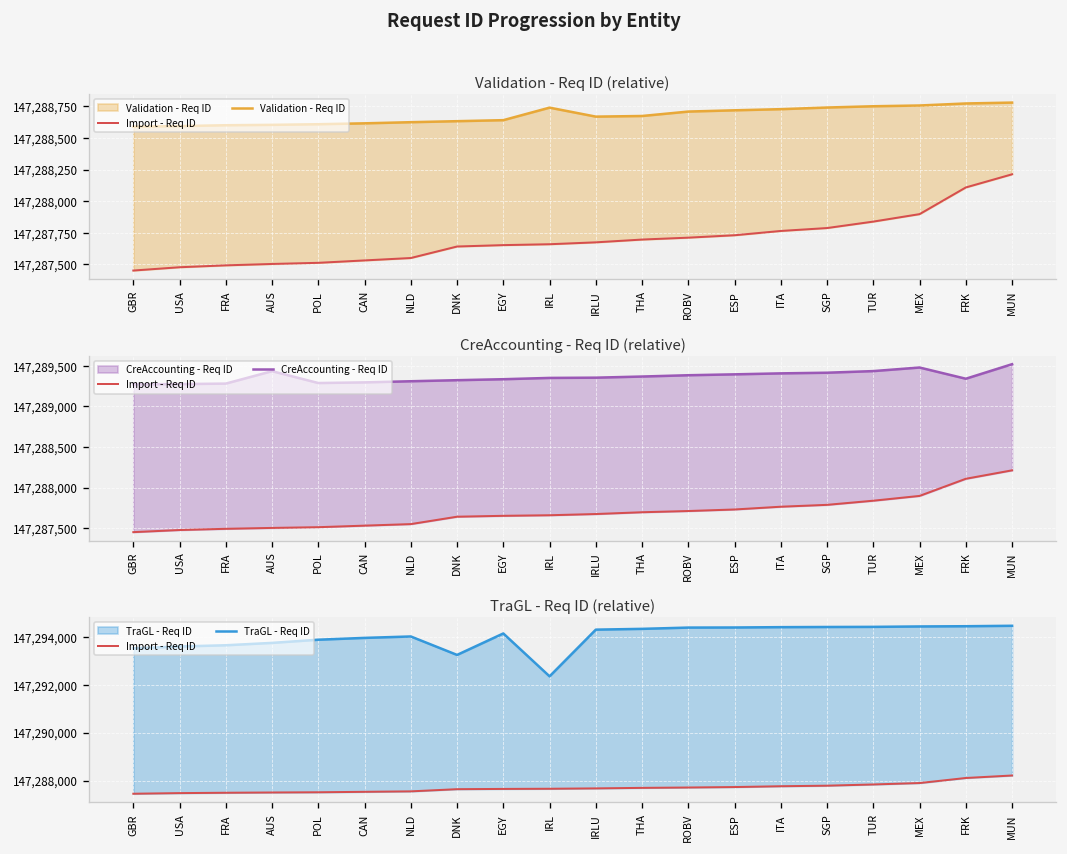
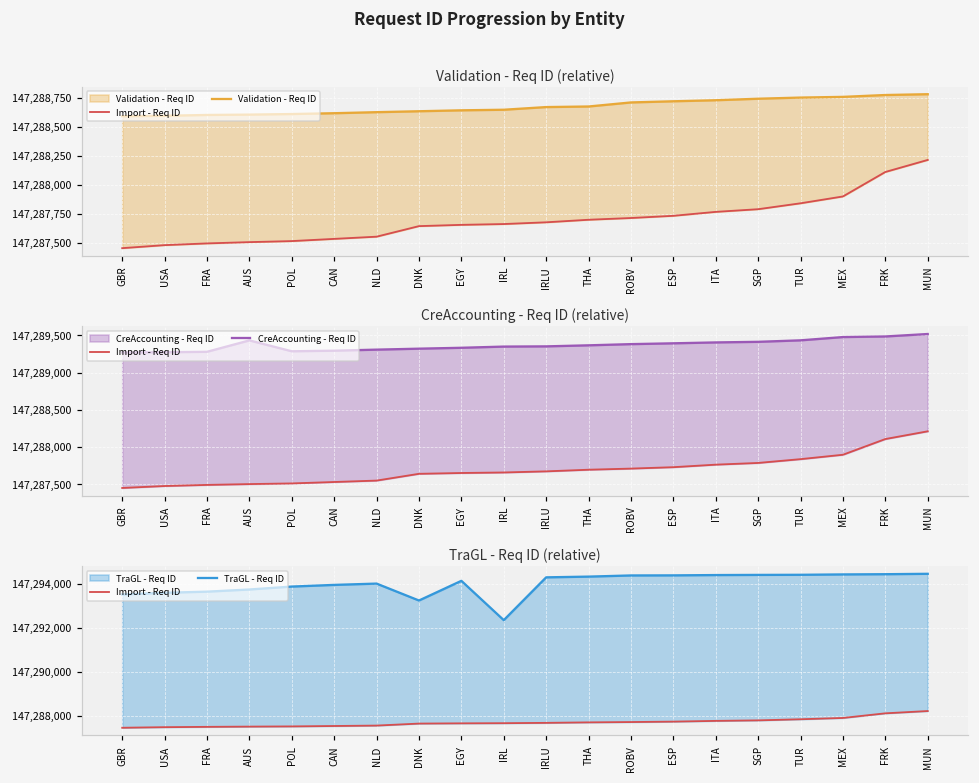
  {
    "Validation - Req ID (relative)": {
      "Import - Req ID": {
        "GBR": "147,287,450",
        "USA": "147,287,480",
        "FRA": "147,287,490",
        "AUS": "147,287,500",
        "POL": "147,287,510",
        "CAN": "147,287,530",
        "NLD": "147,287,550",
        "DNK": "147,287,640",
        "EGY": "147,287,650",
        "IRL": "147,287,660",
        "IRLU": "147,287,680",
        "THA": "147,287,700",
        "ROBV": "147,287,710",
        "ESP": "147,287,730",
        "ITA": "147,287,770",
        "SGP": "147,287,790",
        "TUR": "147,287,840",
        "MEX": "147,287,900",
        "FRK": "147,288,110",
        "MUN": "147,288,210"
      },
      "Validation - Req ID": {
        "CAN": "147,288,620",
        "NLD": "147,288,630",
        "DNK": "147,288,630",
        "EGY": "147,288,640",
-       "IRL": "147,288,740",
+       "IRL": "147,288,650",
        "IRLU": "147,288,670",
        "THA": "147,288,670",
        "ROBV": "147,288,710",
        "ESP": "147,288,720",
        "ITA": "147,288,730",
        "SGP": "147,288,740",
        "TUR": "147,288,750",
        "MEX": "147,288,760",
        "FRK": "147,288,770",
        "MUN": "147,288,780"
      }
    },
    "CreAccounting - Req ID (relative)": {
      "Import - Req ID": {
        "GBR": "147,287,500",
        "USA": "147,287,500",
        "FRA": "147,287,500",
        "AUS": "147,287,500",
        "POL": "147,287,500",
        "CAN": "147,287,500",
        "NLD": "147,287,600",
        "DNK": "147,287,600",
        "EGY": "147,287,700",
        "IRL": "147,287,700",
        "IRLU": "147,287,700",
        "THA": "147,287,700",
        "ROBV": "147,287,700",
        "ESP": "147,287,700",
        "ITA": "147,287,800",
        "SGP": "147,287,800",
        "TUR": "147,287,800",
        "MEX": "147,287,900",
        "FRK": "147,288,100",
        "MUN": "147,288,200"
      },
      "CreAccounting - Req ID": {
        "NLD": "147,289,300",
        "DNK": "147,289,300",
        "EGY": "147,289,300",
        "IRL": "147,289,400",
        "IRLU": "147,289,400",
        "THA": "147,289,400",
        "ROBV": "147,289,400",
        "ESP": "147,289,400",
        "ITA": "147,289,400",
        "SGP": "147,289,400",
        "TUR": "147,289,400",
        "MEX": "147,289,500",
-       "FRK": "147,289,300",
+       "FRK": "147,289,500",
        "MUN": "147,289,500"
      }
    },
    "TraGL - Req ID (relative)": {
      "Import - Req ID": {
        "GBR": "147,287,500",
        "USA": "147,287,500",
        "FRA": "147,287,500",
        "AUS": "147,287,500",
        "POL": "147,287,500",
        "CAN": "147,287,500",
        "NLD": "147,287,600",
        "DNK": "147,287,600",
        "EGY": "147,287,700",
        "IRL": "147,287,700",
        "IRLU": "147,287,700",
        "THA": "147,287,700",
        "ROBV": "147,287,700",
        "ESP": "147,287,700",
        "ITA": "147,287,800",
        "SGP": "147,287,800",
        "TUR": "147,287,800",
        "MEX": "147,287,900",
        "FRK": "147,288,100",
        "MUN": "147,288,200"
      },
      "TraGL - Req ID": {
        "POL": "147,293,900",
        "CAN": "147,294,000",
        "NLD": "147,294,000",
        "DNK": "147,293,200",
        "EGY": "147,294,100",
        "IRL": "147,292,400",
        "IRLU": "147,294,300",
        "THA": "147,294,300",
        "ROBV": "147,294,400",
        "ESP": "147,294,400",
        "ITA": "147,294,400",
        "SGP": "147,294,400",
        "TUR": "147,294,400",
        "MEX": "147,294,400",
        "FRK": "147,294,400",
        "MUN": "147,294,500"
      }
    }
  }
